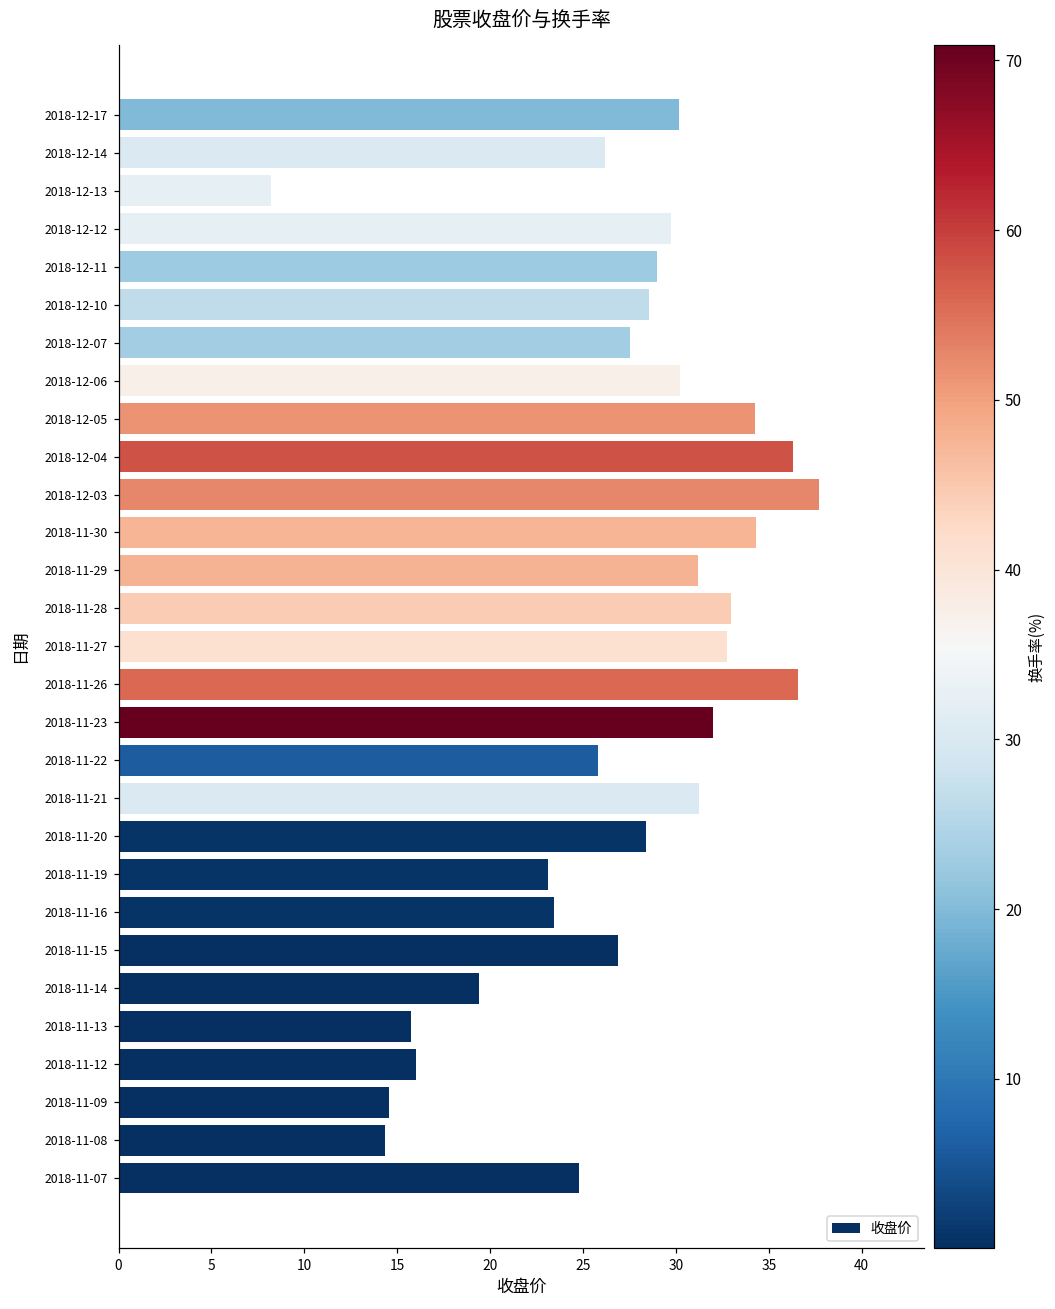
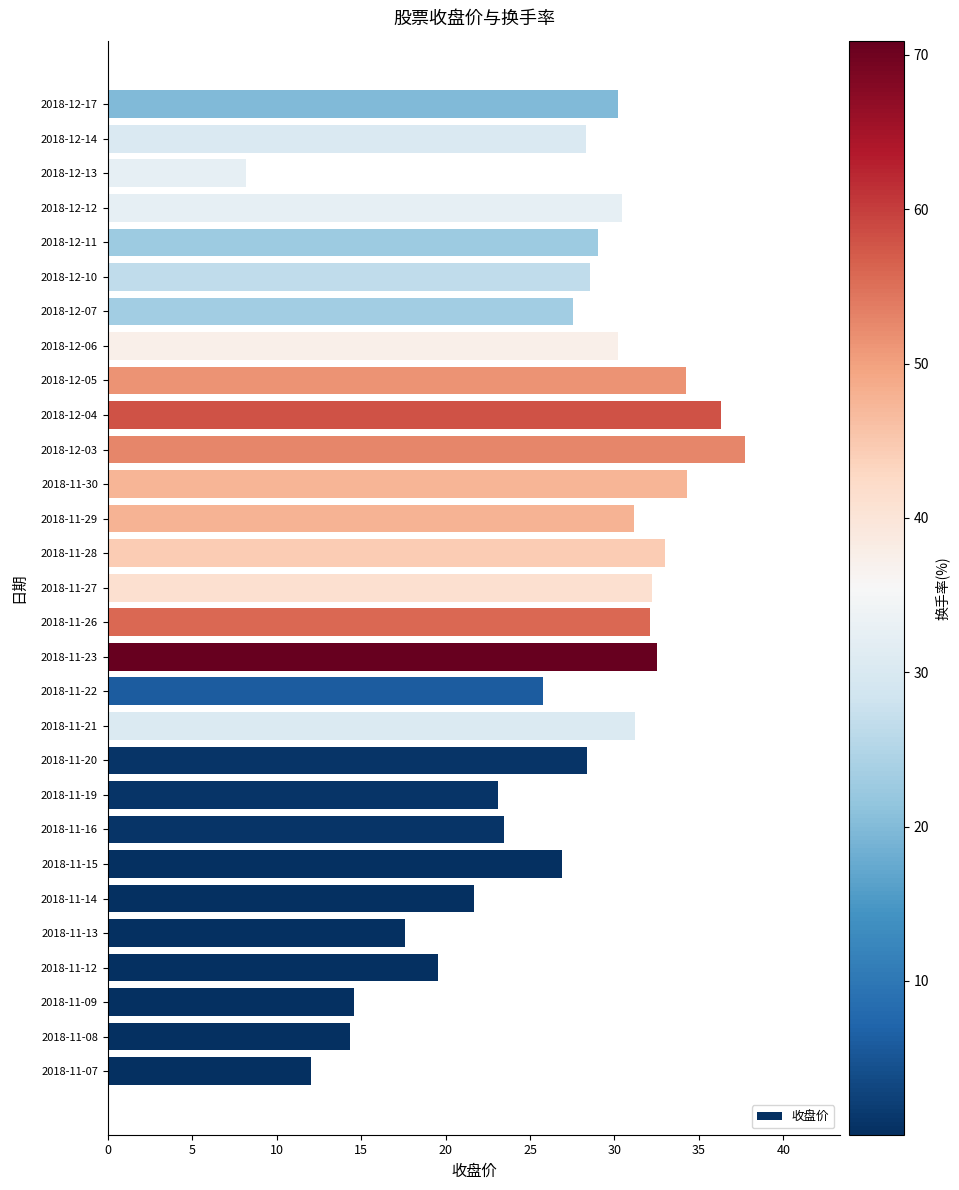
  {
    "2018-12-17": 30.2,
-   "2018-12-14": 26.2,
+   "2018-12-14": 28.3,
    "2018-12-13": 8.2,
-   "2018-12-12": 29.8,
+   "2018-12-12": 30.5,
    "2018-12-11": 29.0,
    "2018-12-10": 28.5,
    "2018-12-07": 27.5,
    "2018-12-06": 30.2,
    "2018-12-05": 34.2,
    "2018-12-04": 36.3,
    "2018-12-03": 37.7,
    "2018-11-30": 34.3,
    "2018-11-29": 31.2,
    "2018-11-28": 33.0,
-   "2018-11-27": 32.7,
-   "2018-11-26": 36.6,
-   "2018-11-23": 32.0,
+   "2018-11-27": 32.3,
+   "2018-11-26": 32.1,
+   "2018-11-23": 32.5,
    "2018-11-22": 25.8,
    "2018-11-21": 31.2,
    "2018-11-20": 28.4,
    "2018-11-19": 23.1,
    "2018-11-16": 23.5,
    "2018-11-15": 26.9,
-   "2018-11-14": 19.4,
-   "2018-11-13": 15.8,
-   "2018-11-12": 16.0,
+   "2018-11-14": 21.7,
+   "2018-11-13": 17.6,
+   "2018-11-12": 19.5,
    "2018-11-09": 14.6,
    "2018-11-08": 14.3,
-   "2018-11-07": 24.8
+   "2018-11-07": 12.0
  }
